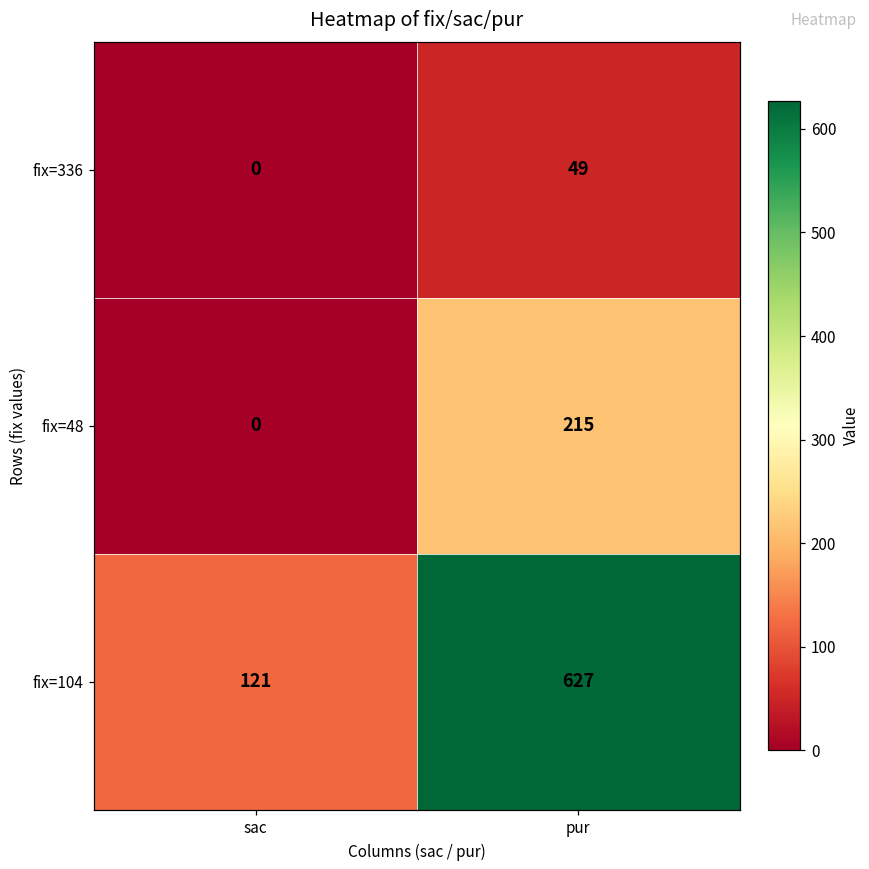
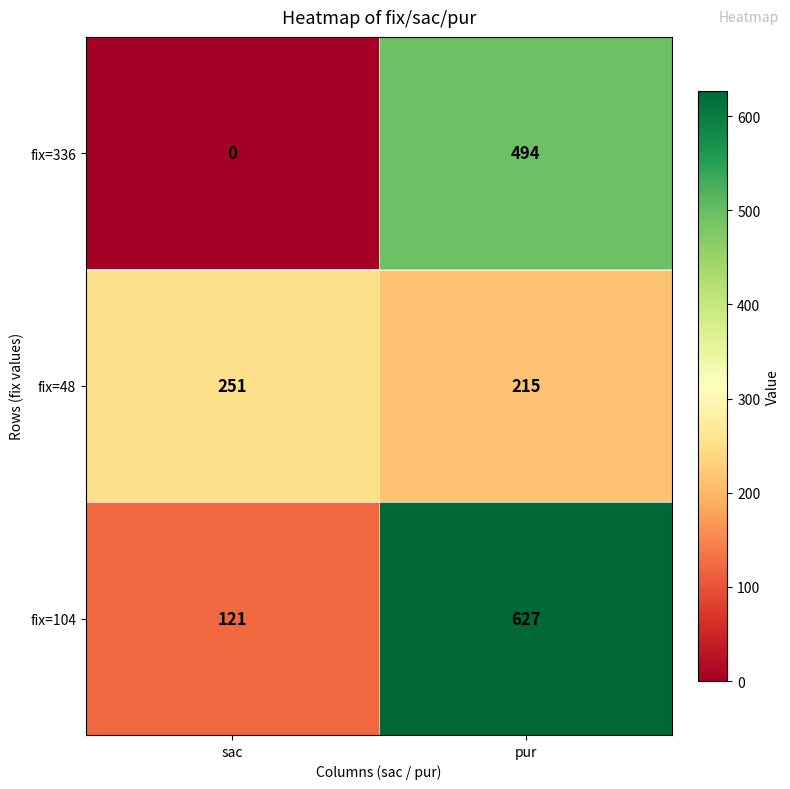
  {
    "fix=336": {
      "sac": 0,
-     "pur": 49
+     "pur": 494
    },
    "fix=48": {
-     "sac": 0,
+     "sac": 251,
      "pur": 215
    },
    "fix=104": {
      "sac": 121,
      "pur": 627
    }
  }
